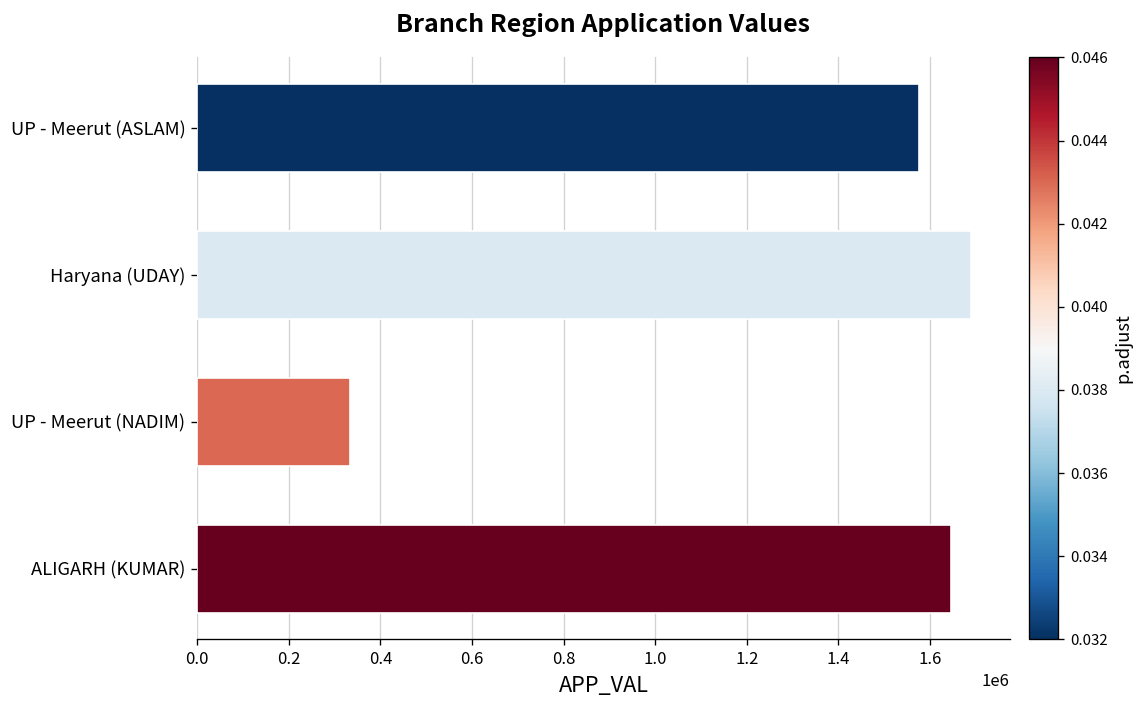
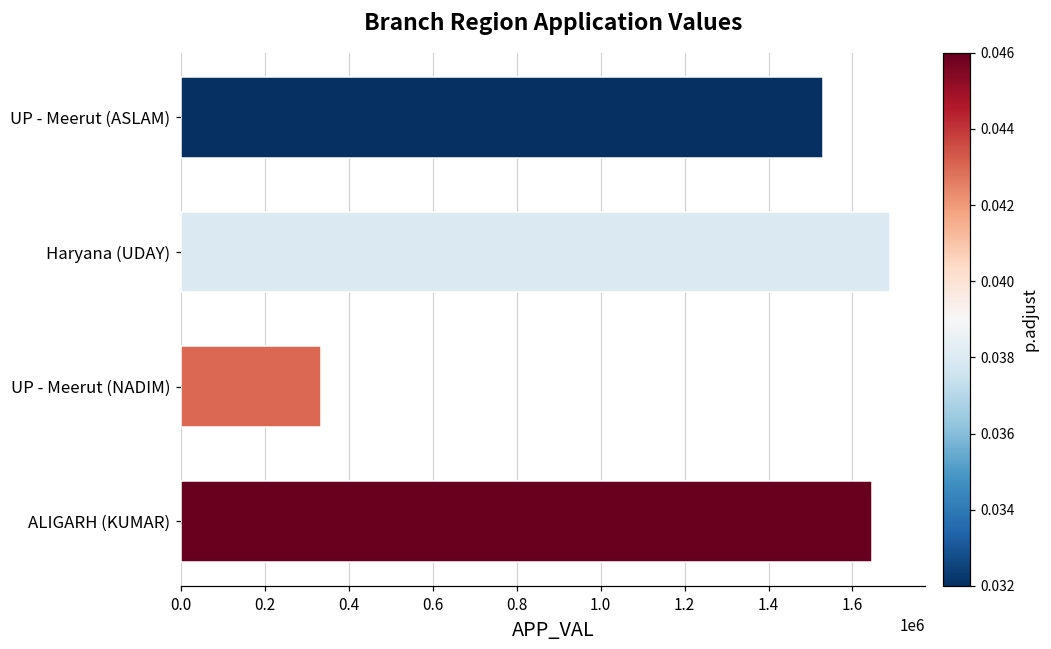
  {
-   "UP - Meerut (ASLAM)": 1580000,
+   "UP - Meerut (ASLAM)": 1530000,
    "Haryana (UDAY)": 1690000,
    "UP - Meerut (NADIM)": 330000,
    "ALIGARH (KUMAR)": 1650000
  }
